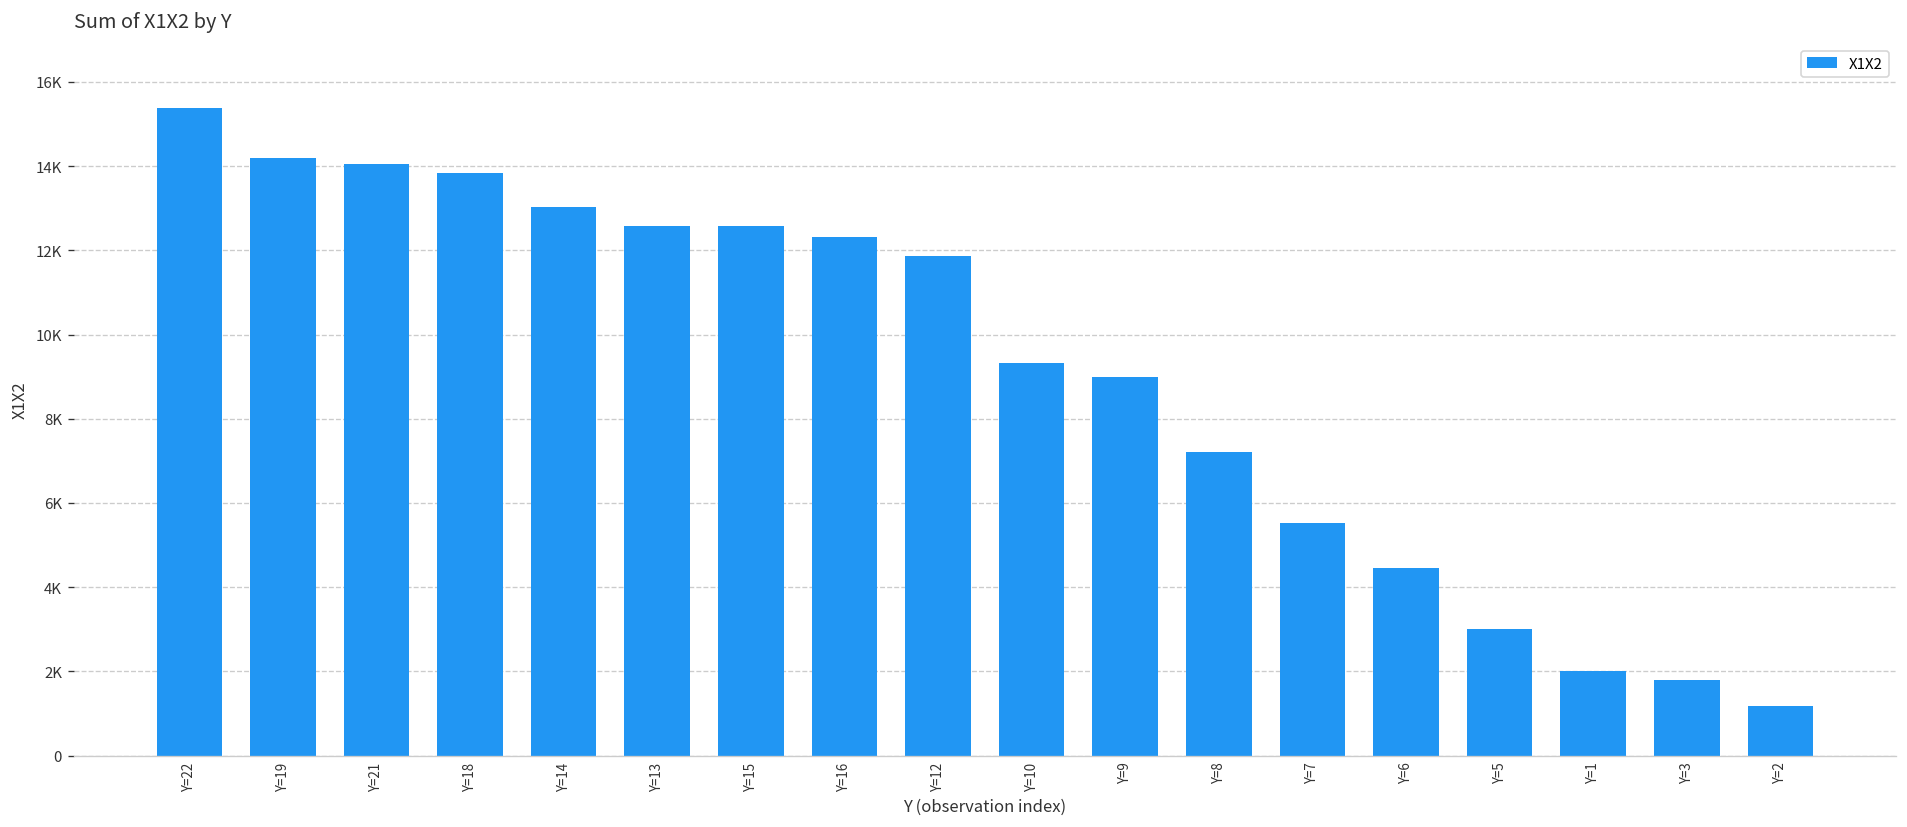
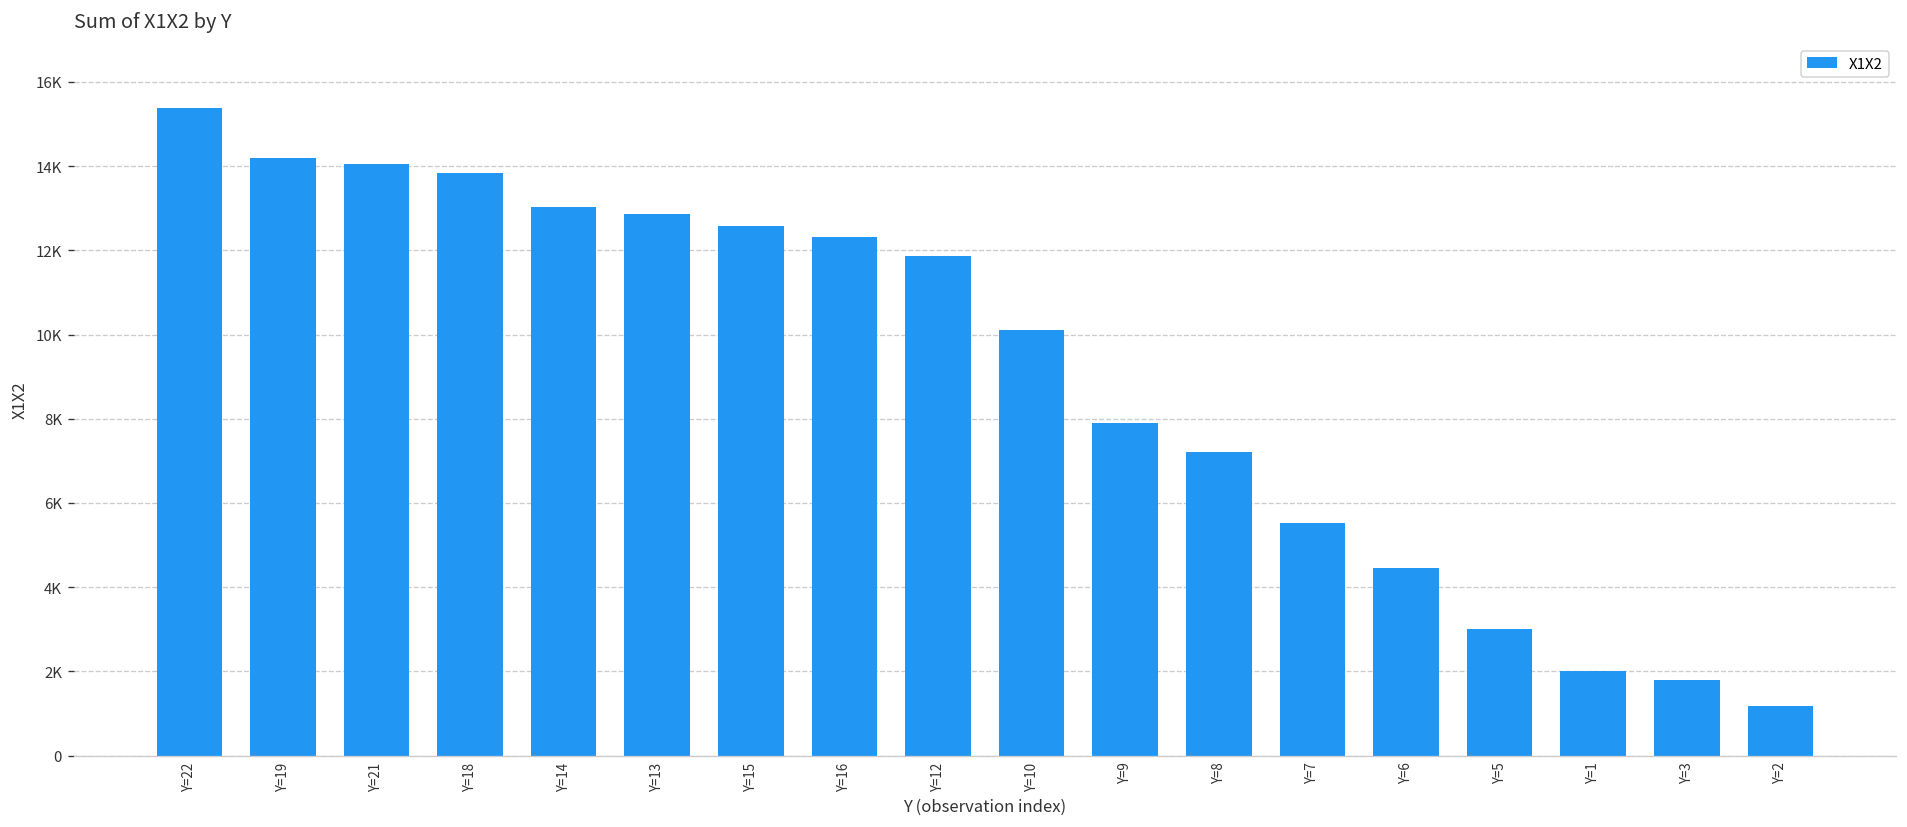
  {
    "Y=22": 15400,
    "Y=19": 14200,
    "Y=21": 14100,
    "Y=18": 13800,
    "Y=14": 13000,
-   "Y=13": 12600,
+   "Y=13": 12900,
    "Y=15": 12600,
    "Y=16": 12300,
    "Y=12": 11900,
-   "Y=10": 9300,
-   "Y=9": 9000,
+   "Y=10": 10100,
+   "Y=9": 7900,
    "Y=8": 7200,
    "Y=7": 5500,
    "Y=6": 4500,
    "Y=5": 3000,
    "Y=1": 2000,
    "Y=3": 1800,
    "Y=2": 1200
  }
